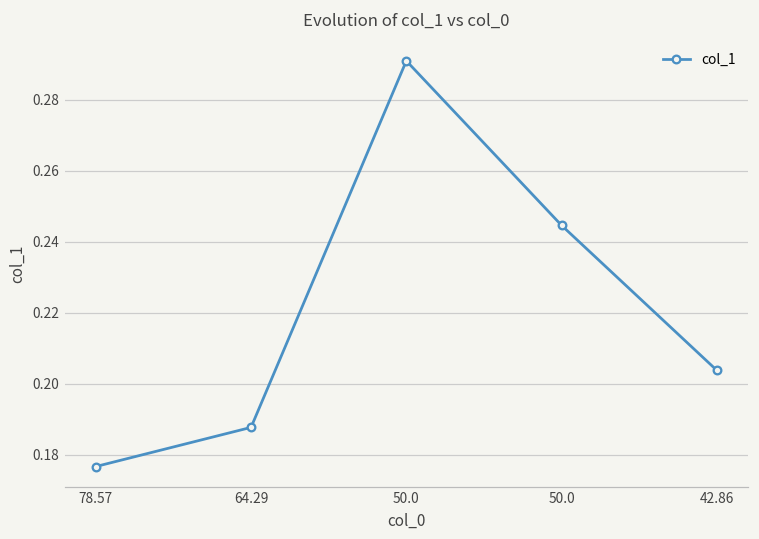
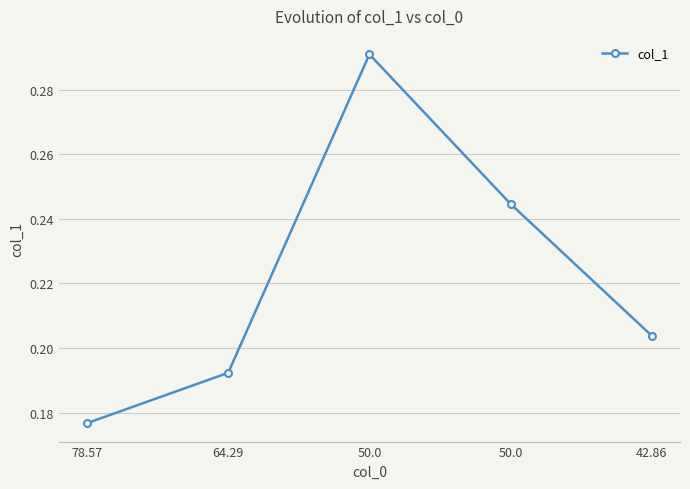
  {
    "78.57": 0.177,
-   "64.29": 0.188,
+   "64.29": 0.192,
    "42.86": 0.204
  }
